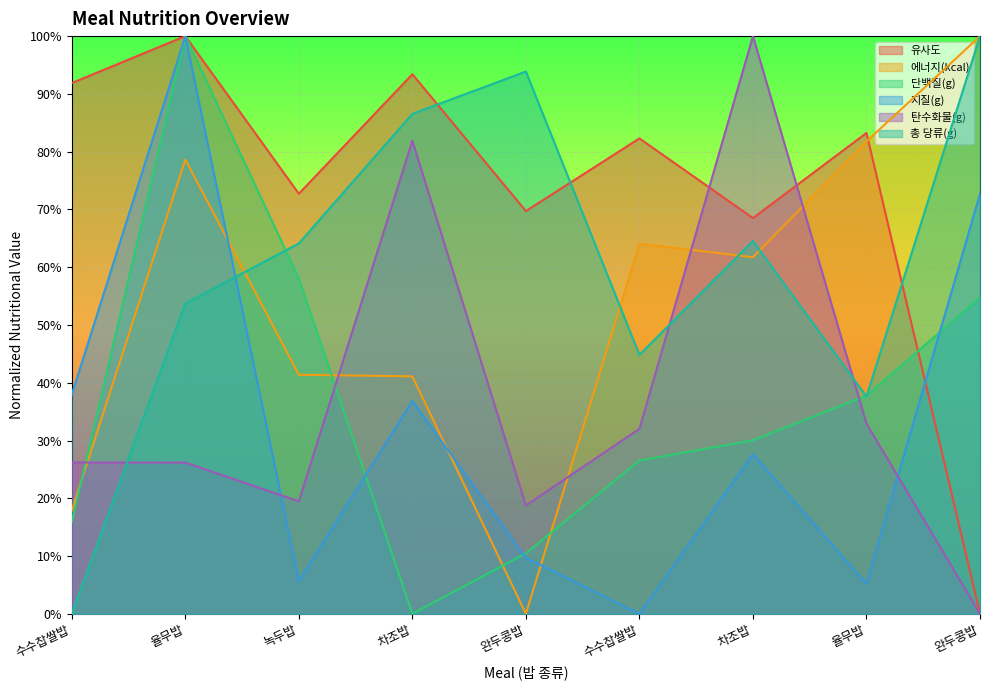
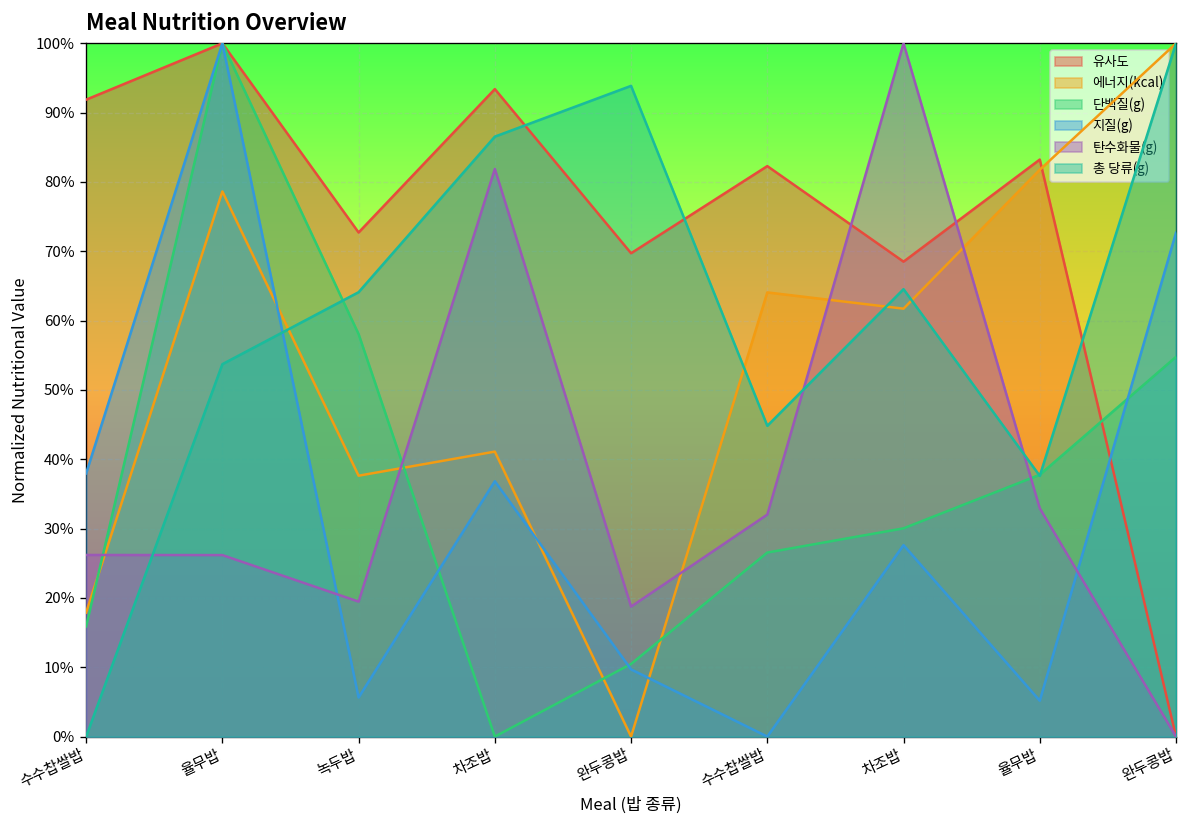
  {
    "유사도": {
      "녹두밥": "73%"
    },
    "에너지(kcal)": {
-     "녹두밥": "41%"
+     "녹두밥": "38%"
    },
    "탄수화물(g)": {
      "녹두밥": "19%"
    }
  }
